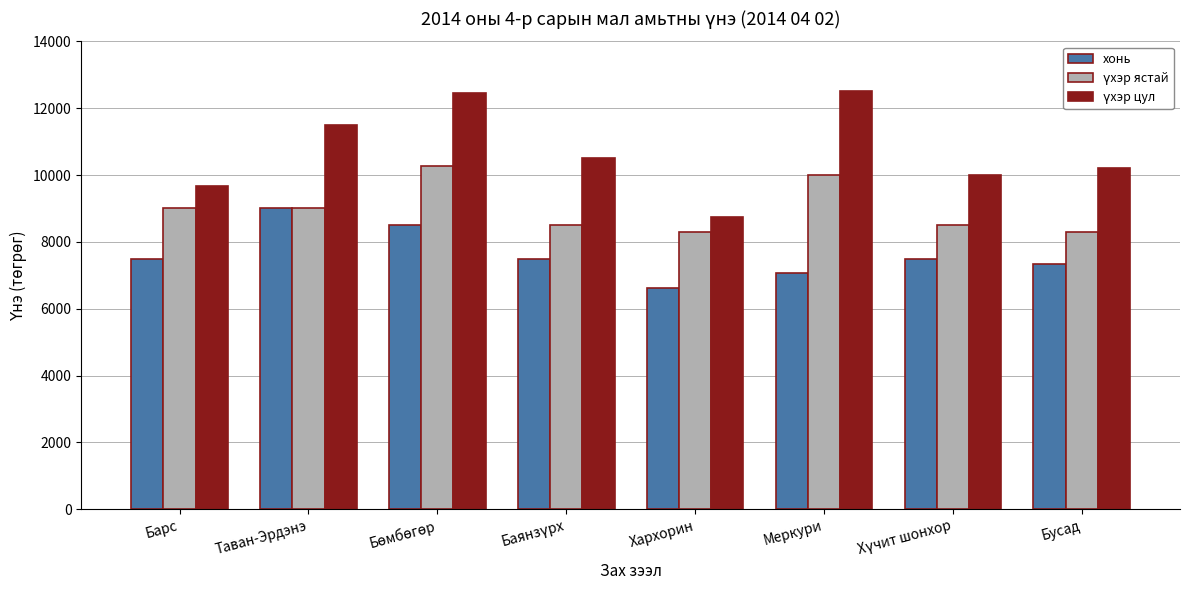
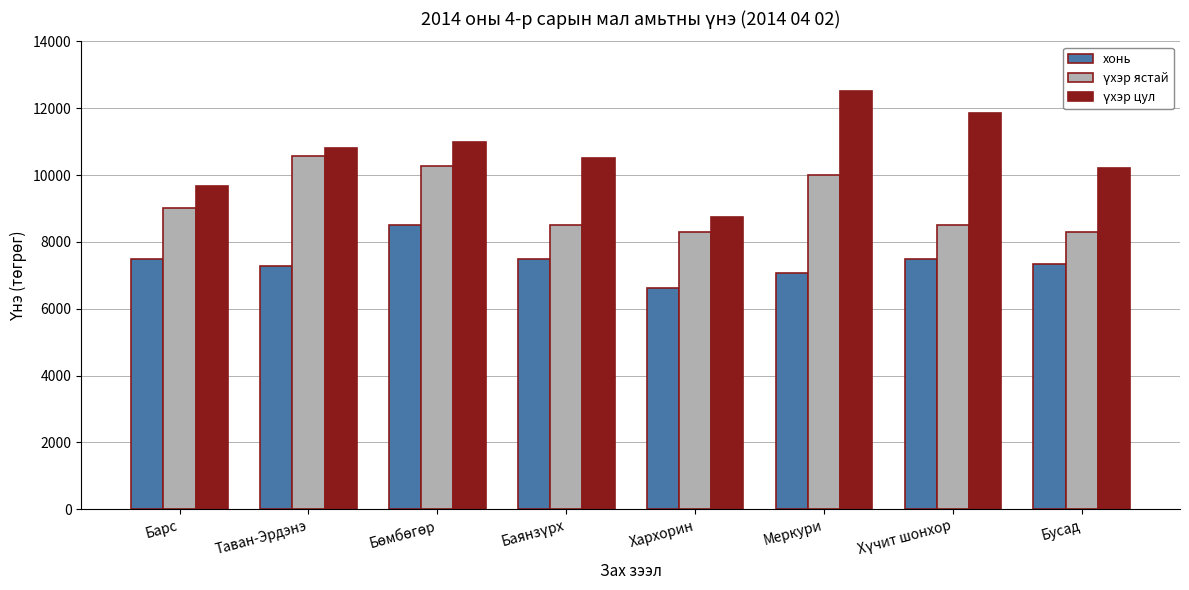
  {
    "хонь": {
      "Барс": 7500,
-     "Таван-Эрдэнэ": 9000,
+     "Таван-Эрдэнэ": 7300,
      "Бөмбөгөр": 8500,
      "Баянзүрх": 7500,
      "Хархорин": 6600,
      "Меркури": 7100,
      "Хүчит шонхор": 7500,
      "Бусад": 7400
    },
    "үхэр ястай": {
      "Барс": 9000,
-     "Таван-Эрдэнэ": 9000,
+     "Таван-Эрдэнэ": 10600,
      "Бөмбөгөр": 10300,
      "Баянзүрх": 8500,
      "Хархорин": 8300,
      "Меркури": 10000,
      "Хүчит шонхор": 8500,
      "Бусад": 8300
    },
    "үхэр цул": {
      "Барс": 9700,
-     "Таван-Эрдэнэ": 11500,
-     "Бөмбөгөр": 12500,
+     "Таван-Эрдэнэ": 10800,
+     "Бөмбөгөр": 11000,
      "Баянзүрх": 10500,
      "Хархорин": 8700,
      "Меркури": 12500,
-     "Хүчит шонхор": 10000,
+     "Хүчит шонхор": 11800,
      "Бусад": 10200
    }
  }
